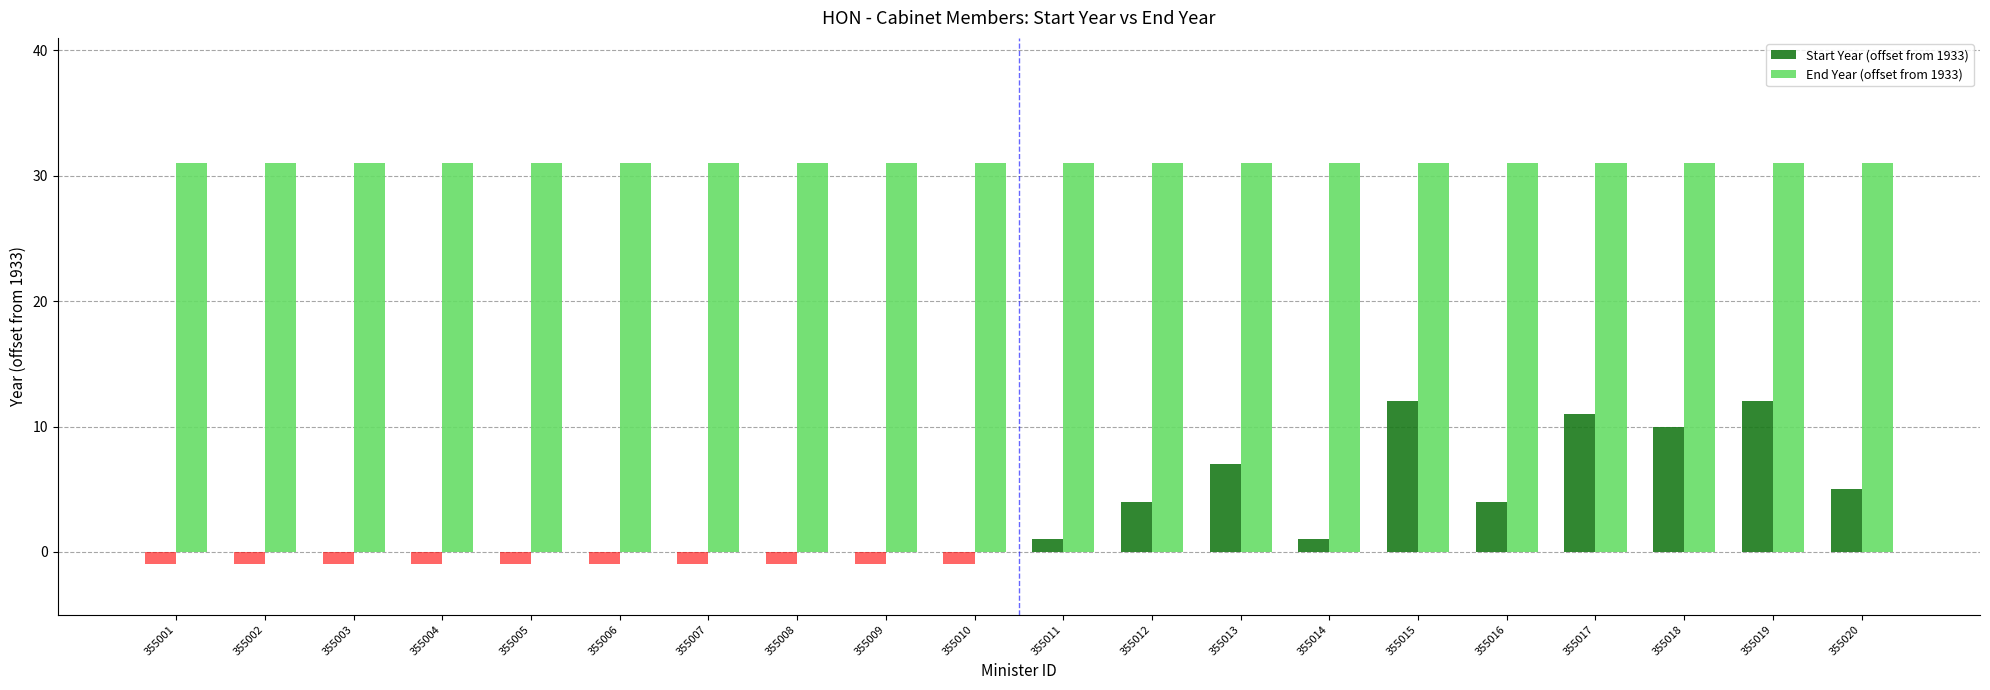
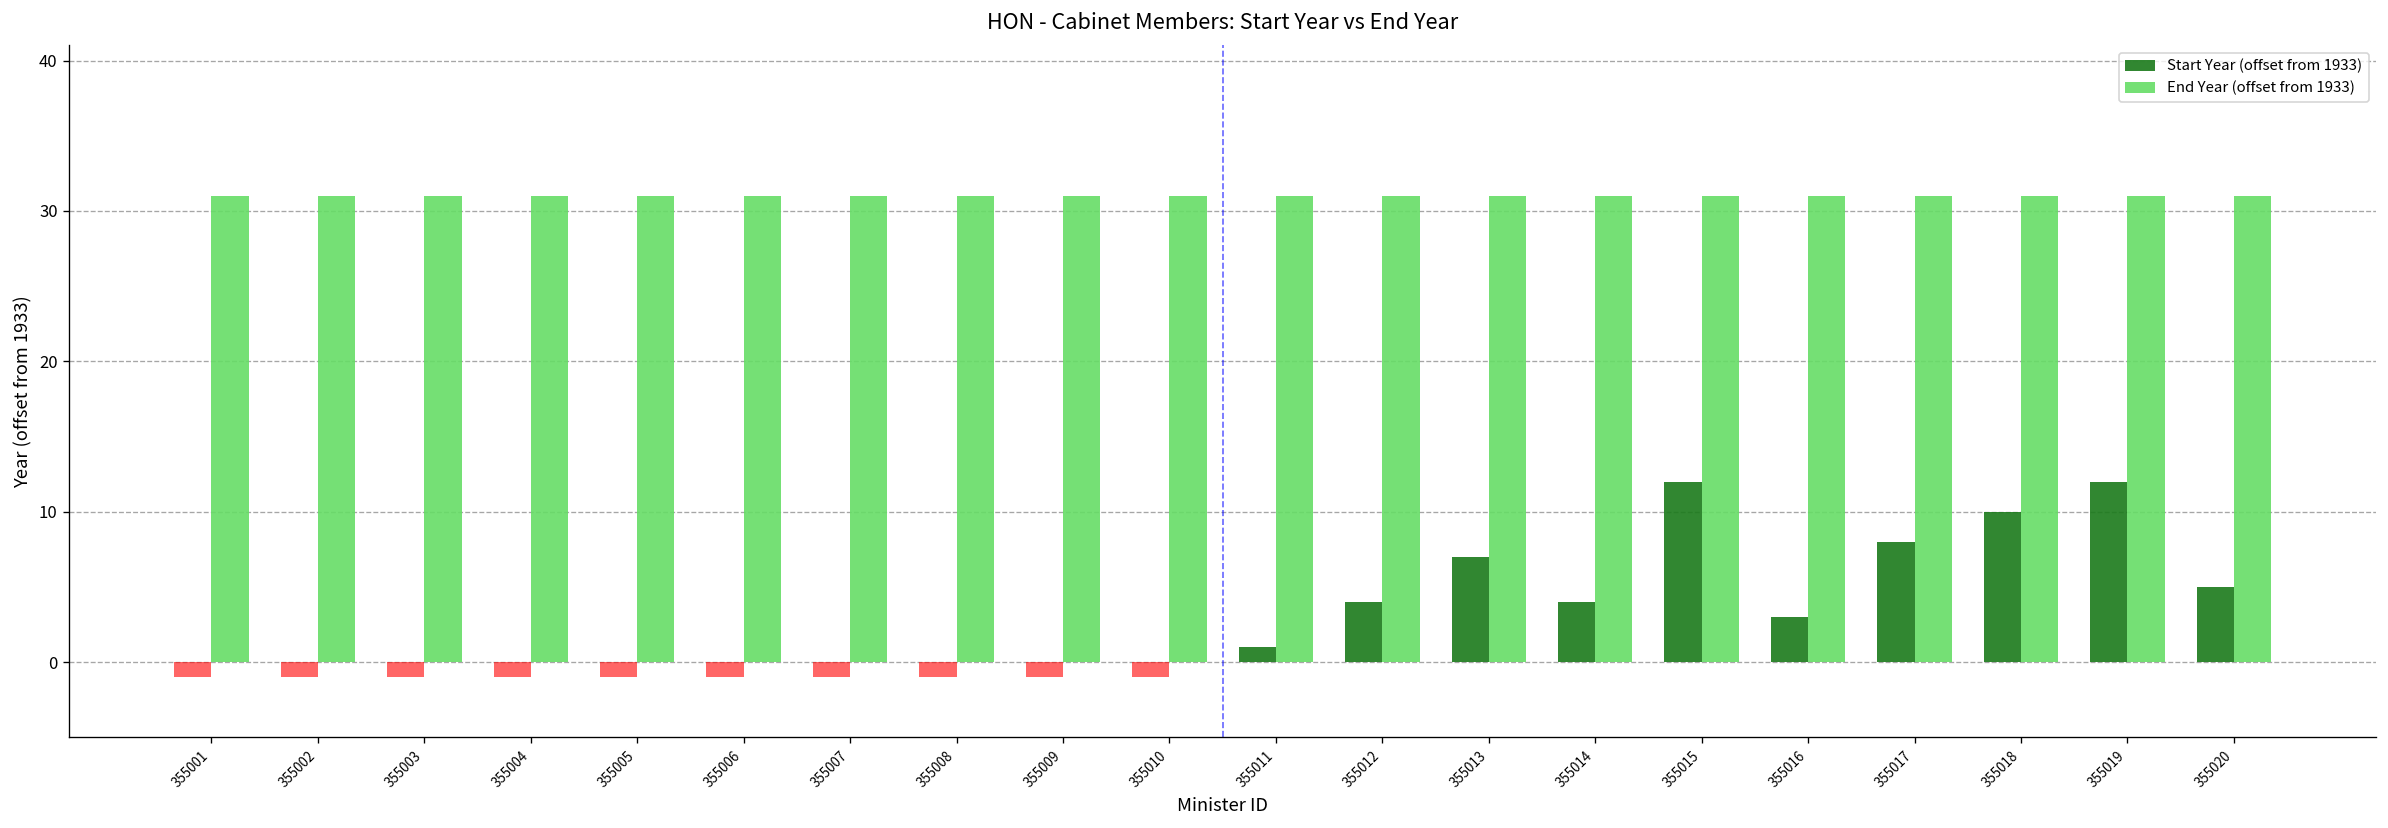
  {
    "Start Year (offset from 1933)": {
      "355001": 0.0,
      "355002": 0.0,
      "355003": 0.0,
      "355004": 0.0,
      "355005": 0.0,
      "355006": 0.0,
      "355007": 0.0,
      "355008": 0.0,
      "355009": 0.0,
      "355010": 0.0,
      "355011": 1.0,
      "355012": 4.0,
      "355013": 7.0,
-     "355014": 1.0,
+     "355014": 4.0,
      "355015": 12.0,
-     "355016": 4.0,
-     "355017": 11.0,
+     "355016": 3.0,
+     "355017": 8.0,
      "355018": 10.0,
      "355019": 12.0,
      "355020": 5.0
    },
    "End Year (offset from 1933)": {
      "355001": 31.0,
      "355002": 31.0,
      "355003": 31.0,
      "355004": 31.0,
      "355005": 31.0,
      "355006": 31.0,
      "355007": 31.0,
      "355008": 31.0,
      "355009": 31.0,
      "355010": 31.0,
      "355011": 31.0,
      "355012": 31.0,
      "355013": 31.0,
      "355014": 31.0,
      "355015": 31.0,
      "355016": 31.0,
      "355017": 31.0,
      "355018": 31.0,
      "355019": 31.0,
      "355020": 31.0
    }
  }
